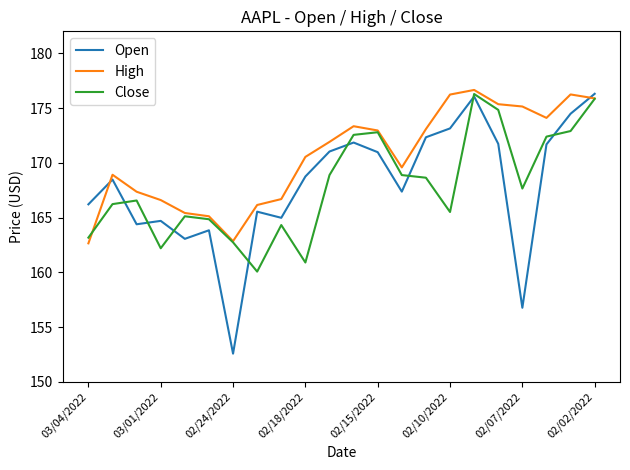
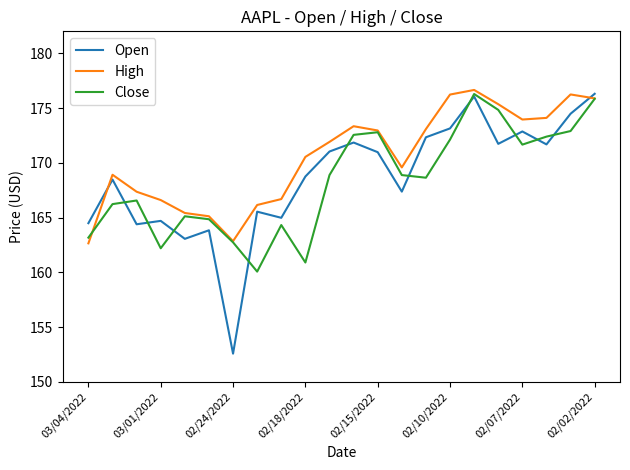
  {
    "Open": {
-     "03/04/2022": 166.2,
+     "03/04/2022": 164.5,
      "03/01/2022": 164.7,
      "02/24/2022": 152.6,
      "02/18/2022": 168.8,
      "02/15/2022": 171.0,
      "02/10/2022": 173.1,
-     "02/07/2022": 156.8,
+     "02/07/2022": 172.9,
      "02/02/2022": 176.3
    },
    "High": {
      "03/04/2022": 162.7,
      "03/01/2022": 166.6,
      "02/18/2022": 170.5,
      "02/10/2022": 176.2,
-     "02/07/2022": 175.1
+     "02/07/2022": 174.0
    },
    "Close": {
      "03/04/2022": 163.2,
      "03/01/2022": 162.2,
      "02/18/2022": 160.9,
-     "02/10/2022": 165.5,
-     "02/07/2022": 167.7
+     "02/10/2022": 172.1,
+     "02/07/2022": 171.7
    }
  }
